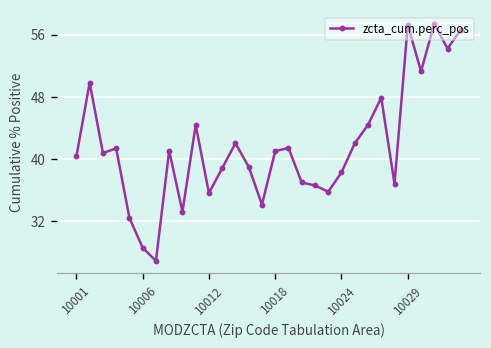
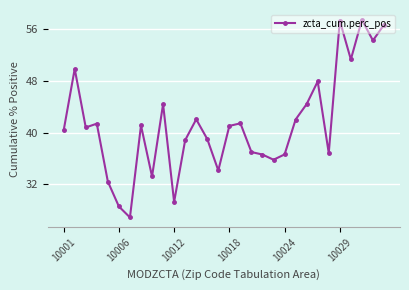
  {
    "10001": 40,
    "10006": 29,
-   "10012": 36,
+   "10012": 29,
    "10018": 41,
-   "10024": 38
+   "10024": 37
  }
